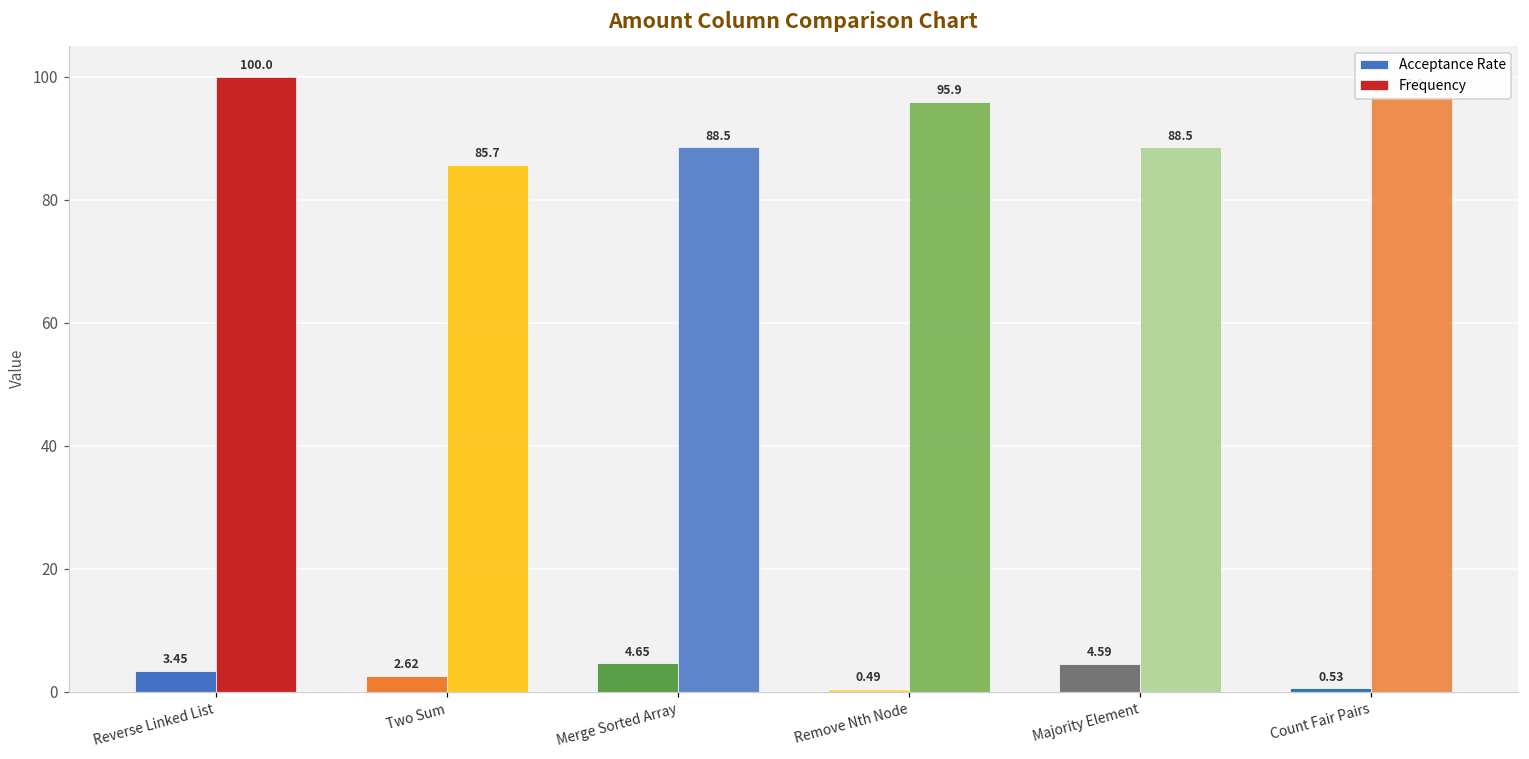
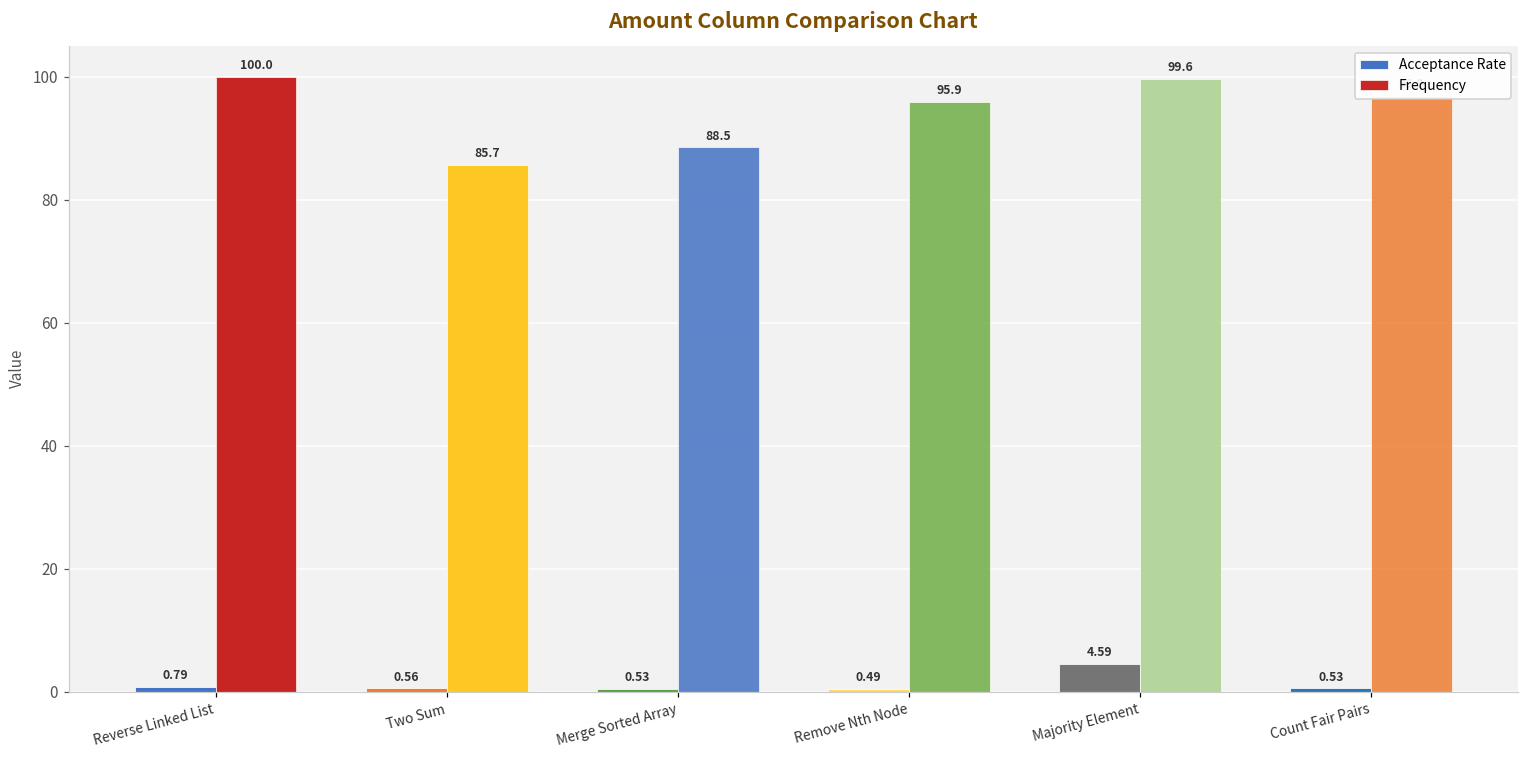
  {
    "Acceptance Rate": {
-     "Reverse Linked List": 3.45,
-     "Two Sum": 2.62,
-     "Merge Sorted Array": 4.65,
+     "Reverse Linked List": 0.79,
+     "Two Sum": 0.56,
+     "Merge Sorted Array": 0.53,
      "Remove Nth Node": 0.49,
      "Majority Element": 4.59,
      "Count Fair Pairs": 0.53
    },
    "Frequency": {
      "Reverse Linked List": 100.0,
      "Two Sum": 85.7,
      "Merge Sorted Array": 88.5,
      "Remove Nth Node": 95.9,
-     "Majority Element": 88.5
+     "Majority Element": 99.6
    }
  }
